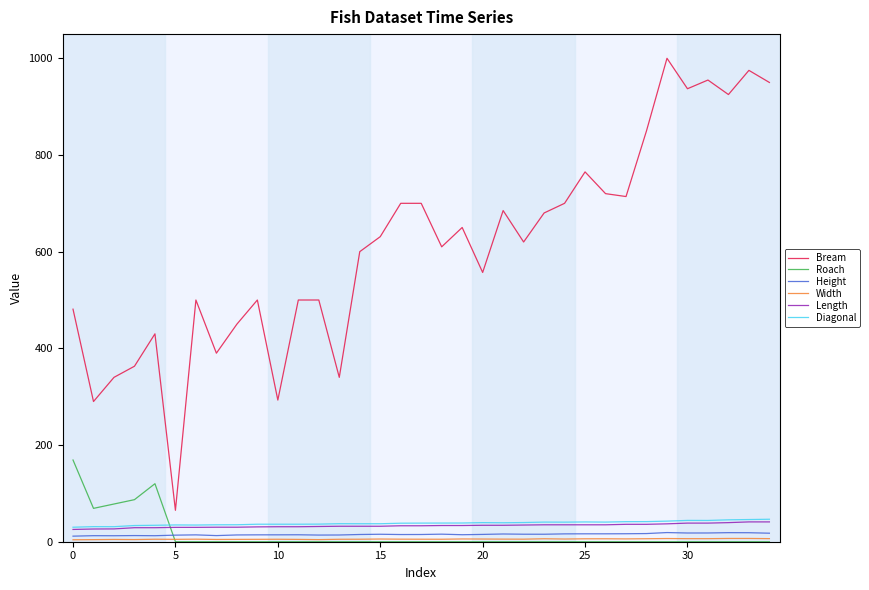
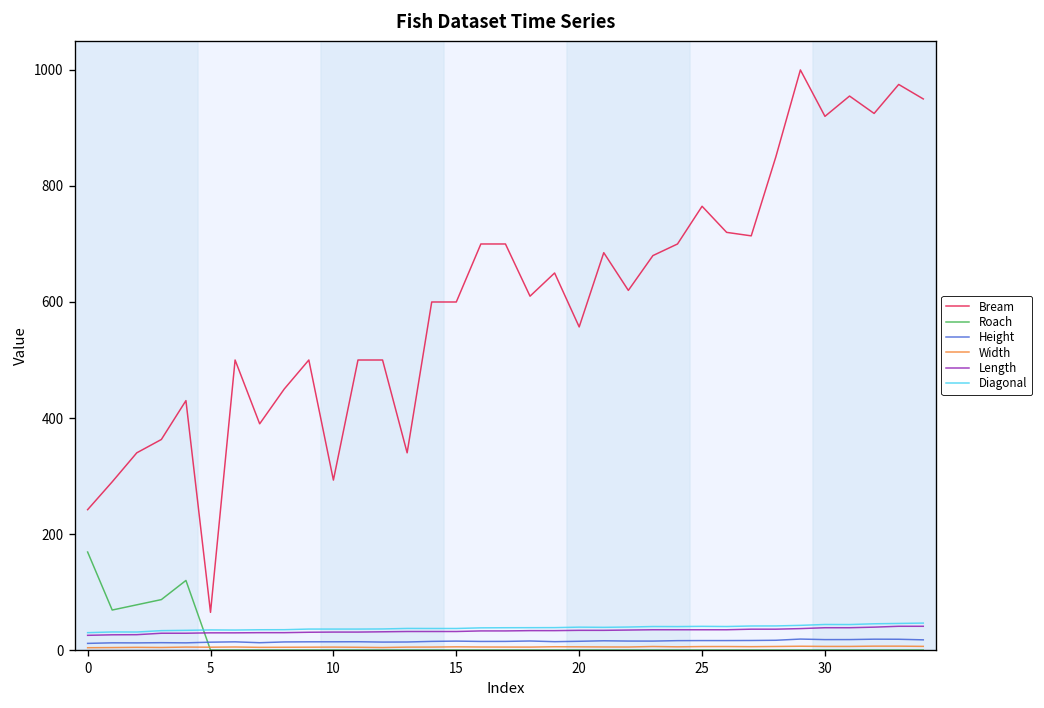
  {
    "Bream": {
-     "0": 480,
+     "0": 240,
      "5": 70,
      "10": 290,
-     "15": 630,
+     "15": 600,
      "20": 560,
      "25": 770,
-     "30": 940
+     "30": 920
    },
    "Roach": {
      "0": 170,
      "15": 0,
      "20": 0,
      "25": 0,
      "30": 0
    },
    "Height": {
      "0": 10,
      "5": 10,
      "10": 10,
      "15": 20,
      "20": 20,
      "25": 20,
      "30": 20
    },
    "Width": {
      "0": 0,
      "15": 10,
      "20": 10,
      "25": 10,
      "30": 10
    },
    "Length": {
      "15": 30,
      "20": 30,
      "25": 40,
      "30": 40
    },
    "Diagonal": {
      "15": 40,
      "20": 40,
      "25": 40,
      "30": 40
    }
  }
